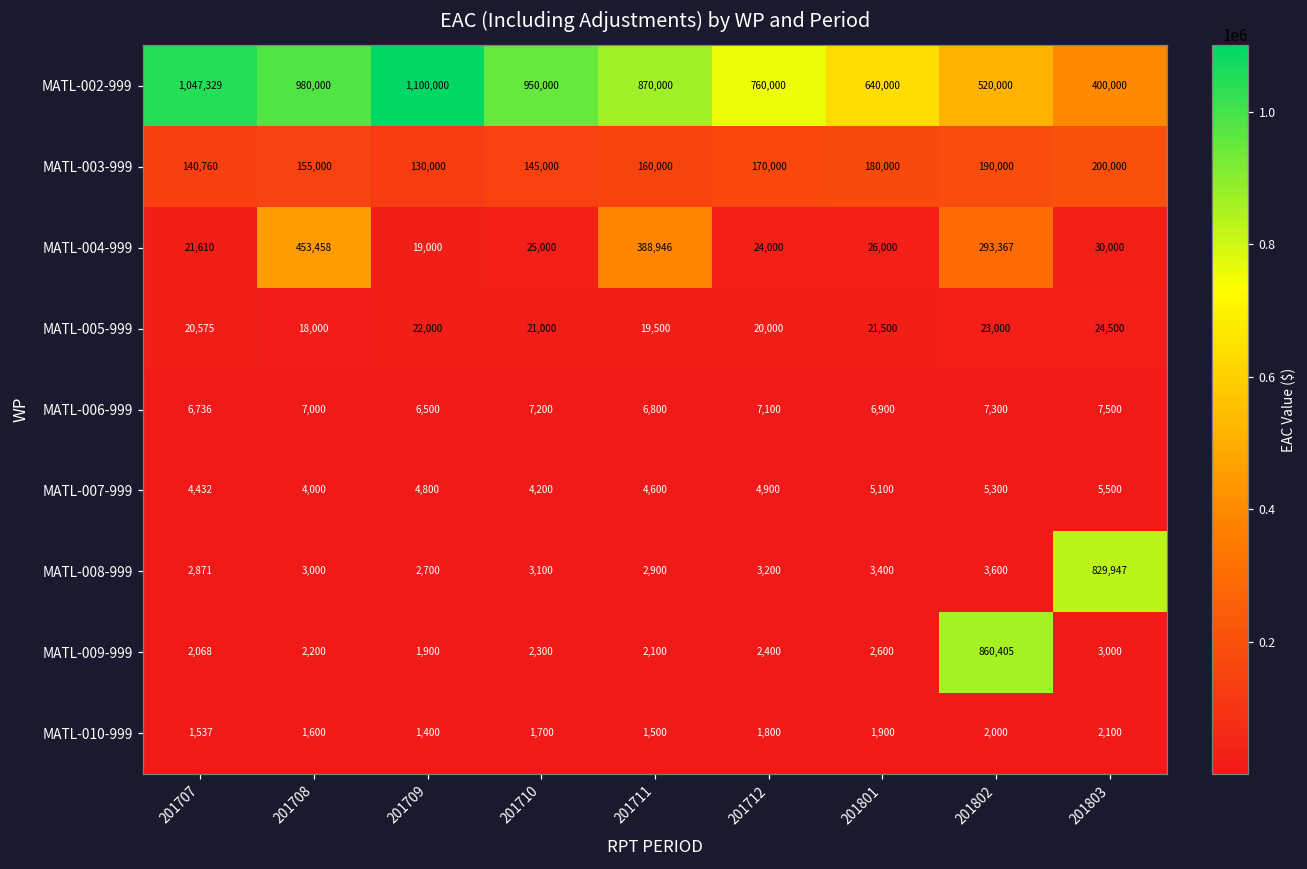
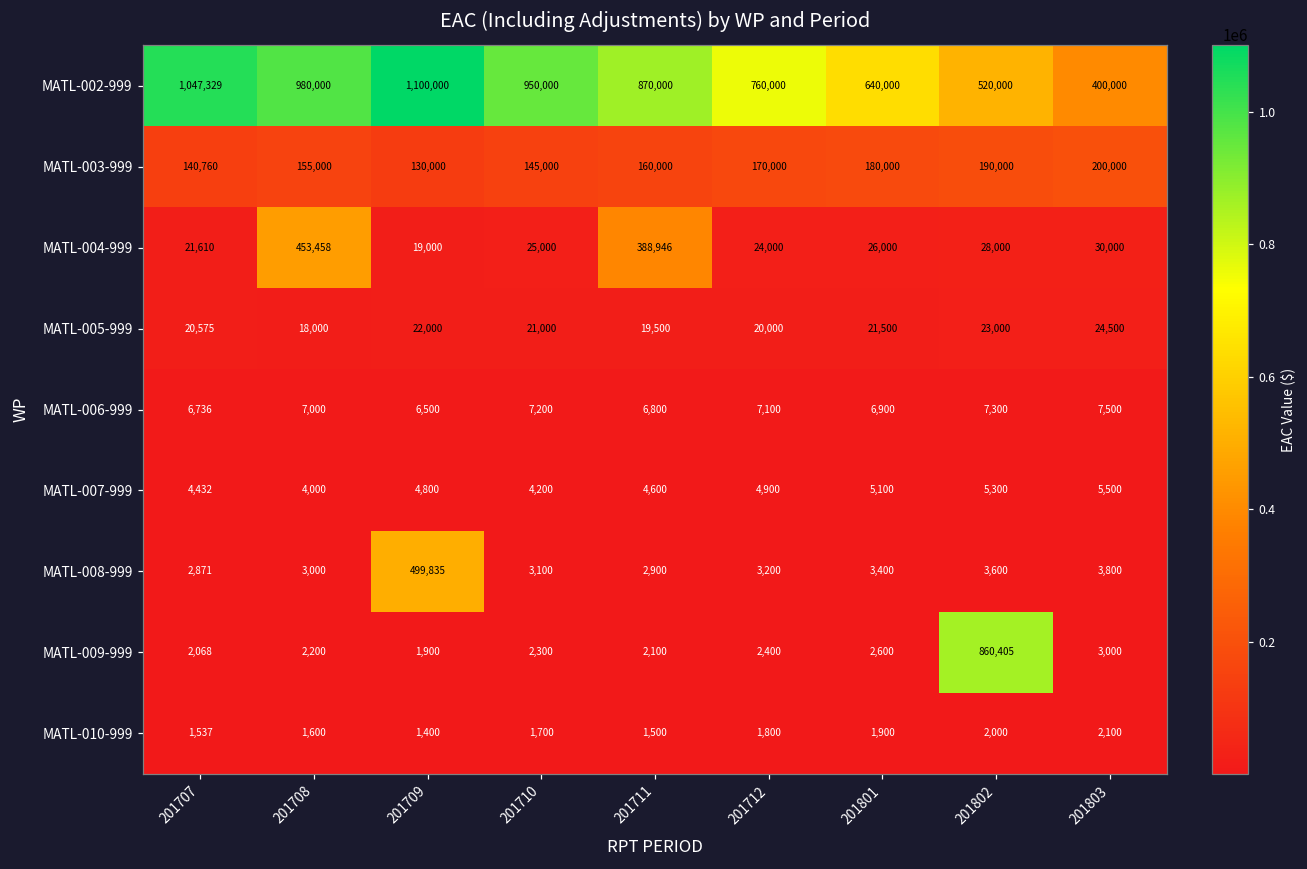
  {
    "MATL-002-999": {
      "201707": "1,047,329",
      "201708": "980,000",
      "201709": "1,100,000",
      "201710": "950,000",
      "201711": "870,000",
      "201712": "760,000",
      "201801": "640,000",
      "201802": "520,000",
      "201803": "400,000"
    },
    "MATL-003-999": {
      "201707": "140,760",
      "201708": "155,000",
      "201709": "130,000",
      "201710": "145,000",
      "201711": "160,000",
      "201712": "170,000",
      "201801": "180,000",
      "201802": "190,000",
      "201803": "200,000"
    },
    "MATL-004-999": {
      "201707": "21,610",
      "201708": "453,458",
      "201709": "19,000",
      "201710": "25,000",
      "201711": "388,946",
      "201712": "24,000",
      "201801": "26,000",
-     "201802": "293,367",
+     "201802": "28,000",
      "201803": "30,000"
    },
    "MATL-005-999": {
      "201707": "20,575",
      "201708": "18,000",
      "201709": "22,000",
      "201710": "21,000",
      "201711": "19,500",
      "201712": "20,000",
      "201801": "21,500",
      "201802": "23,000",
      "201803": "24,500"
    },
    "MATL-006-999": {
      "201707": "6,736",
      "201708": "7,000",
      "201709": "6,500",
      "201710": "7,200",
      "201711": "6,800",
      "201712": "7,100",
      "201801": "6,900",
      "201802": "7,300",
      "201803": "7,500"
    },
    "MATL-007-999": {
      "201707": "4,432",
      "201708": "4,000",
      "201709": "4,800",
      "201710": "4,200",
      "201711": "4,600",
      "201712": "4,900",
      "201801": "5,100",
      "201802": "5,300",
      "201803": "5,500"
    },
    "MATL-008-999": {
      "201707": "2,871",
      "201708": "3,000",
-     "201709": "2,700",
+     "201709": "499,835",
      "201710": "3,100",
      "201711": "2,900",
      "201712": "3,200",
      "201801": "3,400",
      "201802": "3,600",
-     "201803": "829,947"
+     "201803": "3,800"
    },
    "MATL-009-999": {
      "201707": "2,068",
      "201708": "2,200",
      "201709": "1,900",
      "201710": "2,300",
      "201711": "2,100",
      "201712": "2,400",
      "201801": "2,600",
      "201802": "860,405",
      "201803": "3,000"
    },
    "MATL-010-999": {
      "201707": "1,537",
      "201708": "1,600",
      "201709": "1,400",
      "201710": "1,700",
      "201711": "1,500",
      "201712": "1,800",
      "201801": "1,900",
      "201802": "2,000",
      "201803": "2,100"
    }
  }
